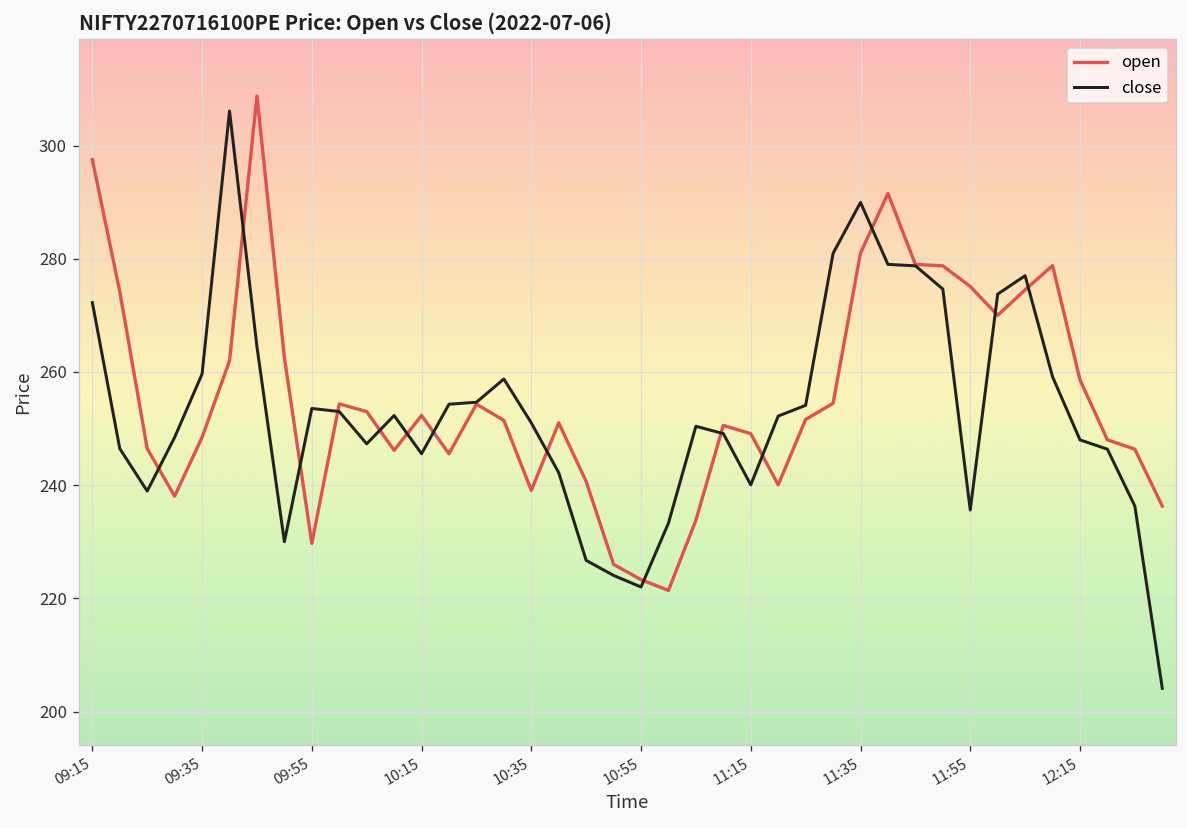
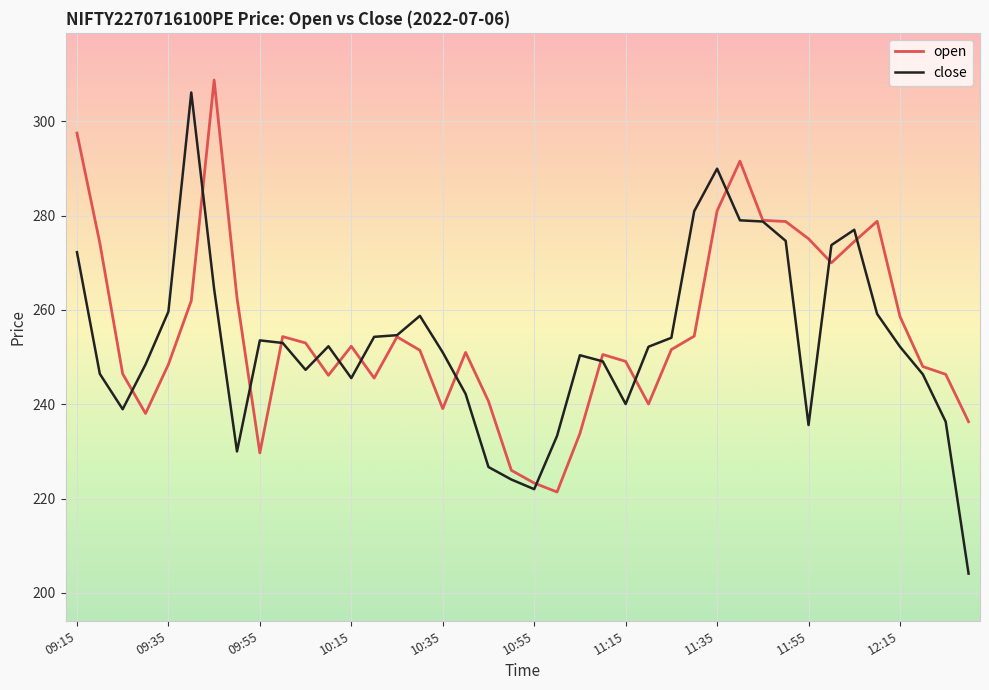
  {
    "open": {
      "09:15": 298,
      "09:35": 248,
      "09:55": 230,
      "10:15": 252,
      "10:35": 239,
      "10:55": 223,
      "11:15": 249,
      "11:35": 281,
      "11:55": 275,
      "12:15": 259
    },
    "close": {
      "09:15": 272,
      "09:35": 260,
      "09:55": 254,
      "10:15": 246,
      "10:35": 251,
      "10:55": 222,
      "11:15": 240,
      "11:35": 290,
      "11:55": 236,
-     "12:15": 248
+     "12:15": 252
    }
  }
